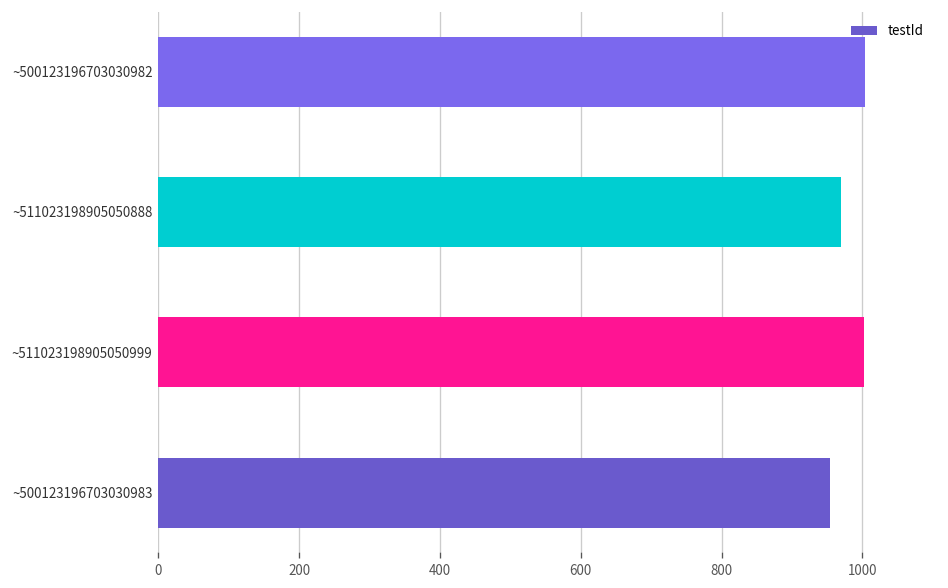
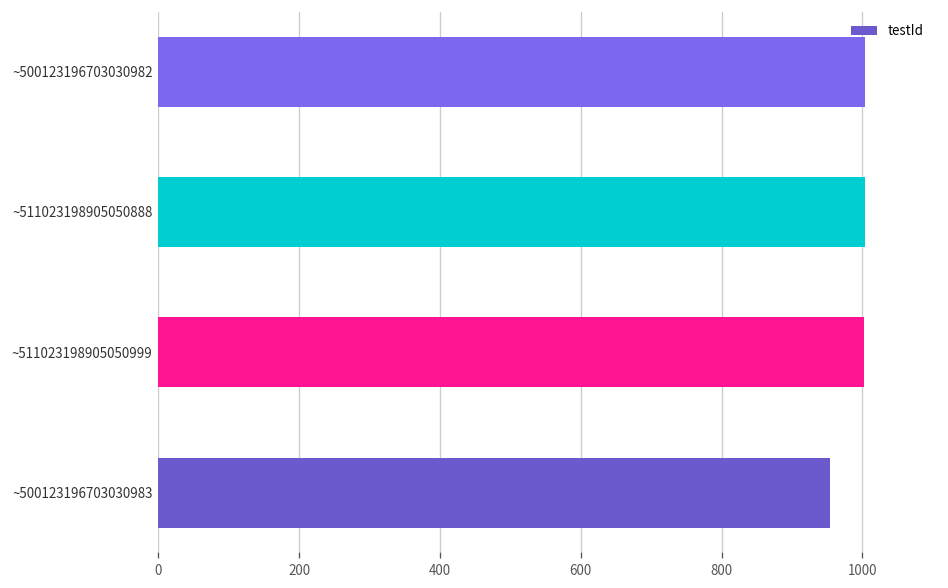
  {
    "~500123196703030982": 1000,
-   "~511023198905050888": 970,
+   "~511023198905050888": 1000,
    "~511023198905050999": 1000,
    "~500123196703030983": 950
  }
